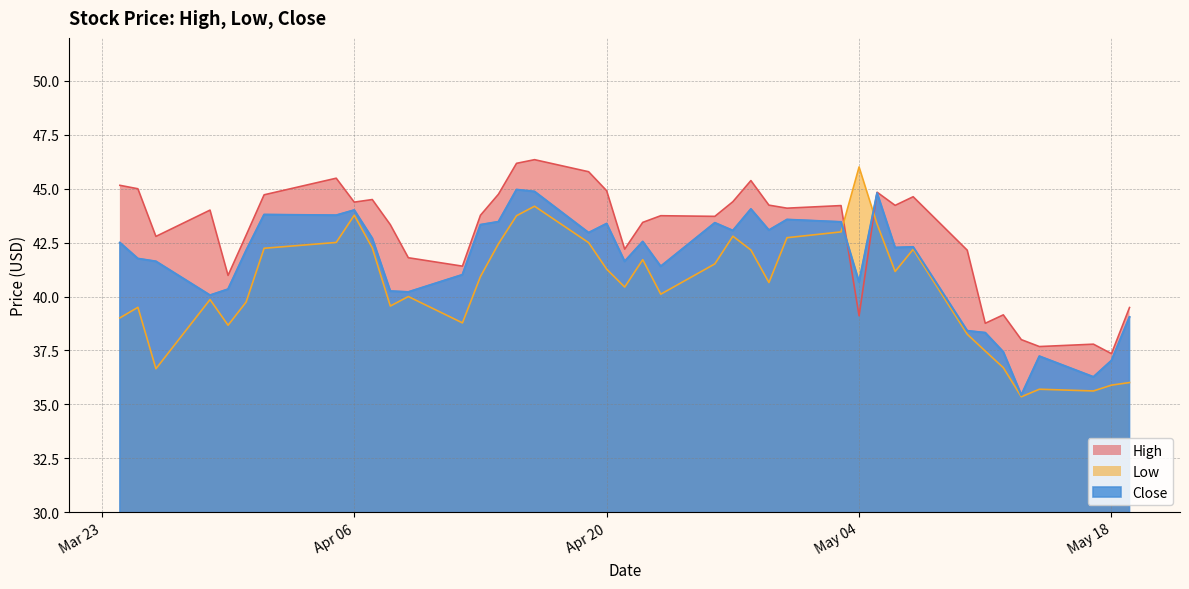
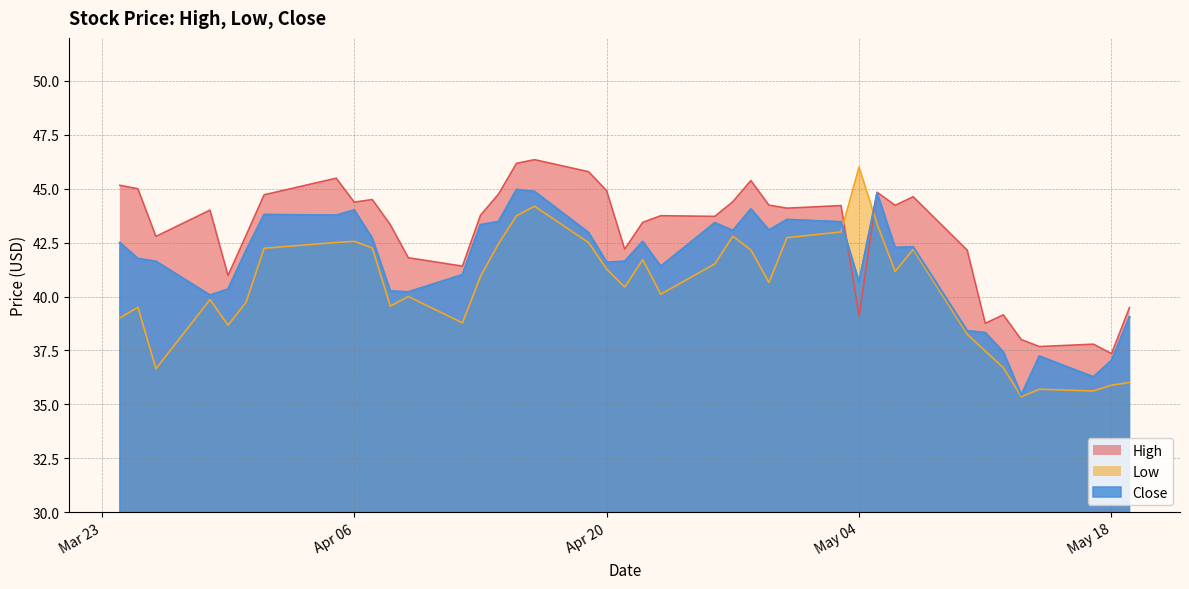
  {
    "High": {
      "Apr 06": 44.4,
      "Apr 20": 44.9,
      "May 04": 39.1,
      "May 18": 37.3
    },
    "Low": {
-     "Apr 06": 43.8,
+     "Apr 06": 42.6,
      "Apr 20": 41.3,
      "May 04": 46.0,
      "May 18": 35.9
    },
    "Close": {
      "Apr 06": 44.0,
-     "Apr 20": 43.4,
+     "Apr 20": 41.6,
      "May 04": 40.7,
      "May 18": 37.0
    }
  }
